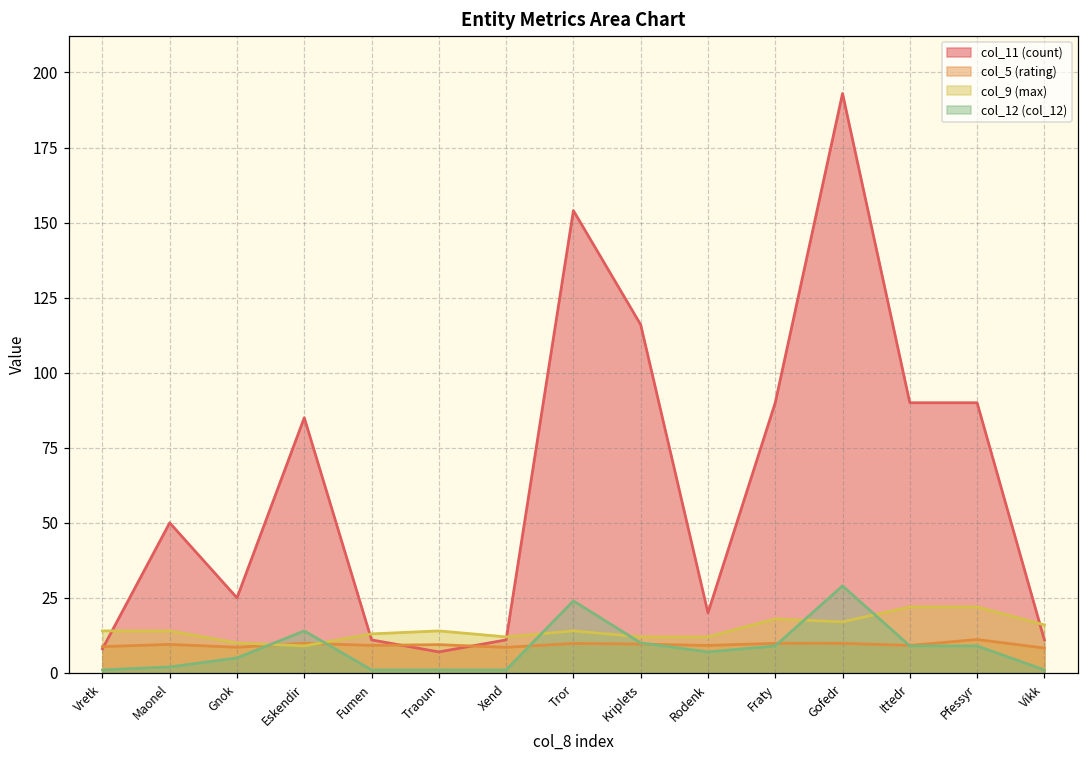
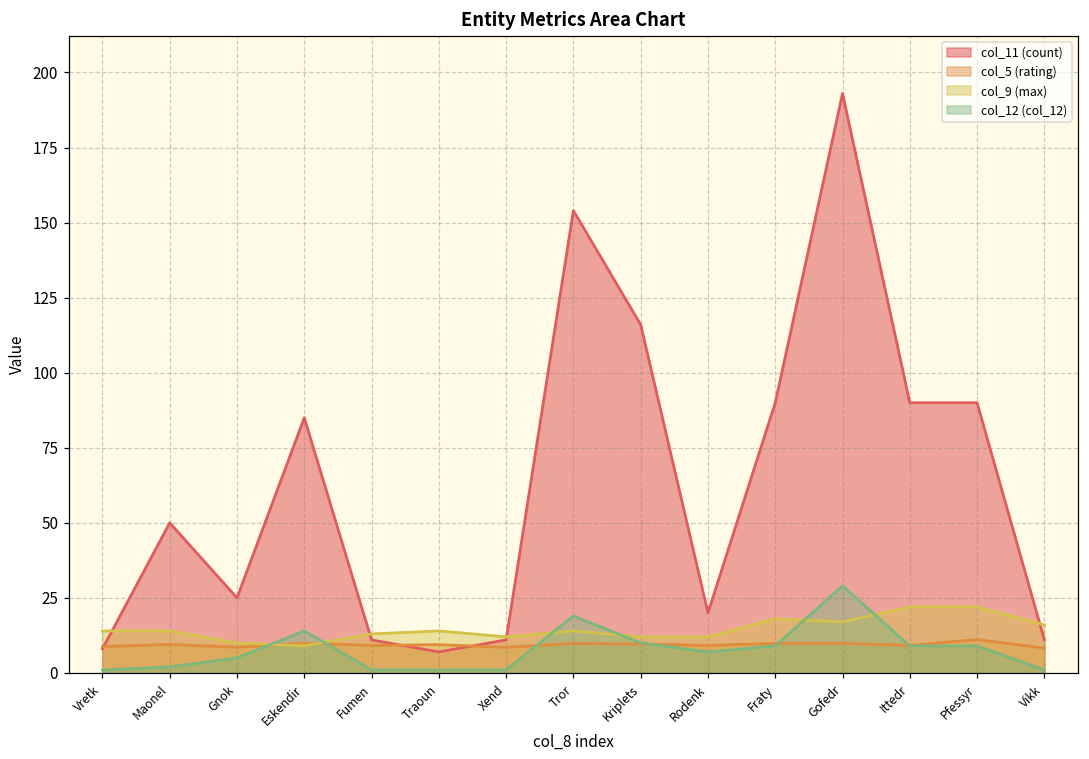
  {
    "col_12 (col_12)": {
      "Vretk": 1,
      "Maonel": 2,
      "Gnok": 5,
      "Eskendir": 14,
      "Fumen": 1,
      "Traoun": 1,
      "Xend": 1,
-     "Tror": 24,
+     "Tror": 19,
      "Rodenk": 7,
      "Gofedr": 29,
      "Pfessyr": 9,
      "Vikk": 1
    }
  }
